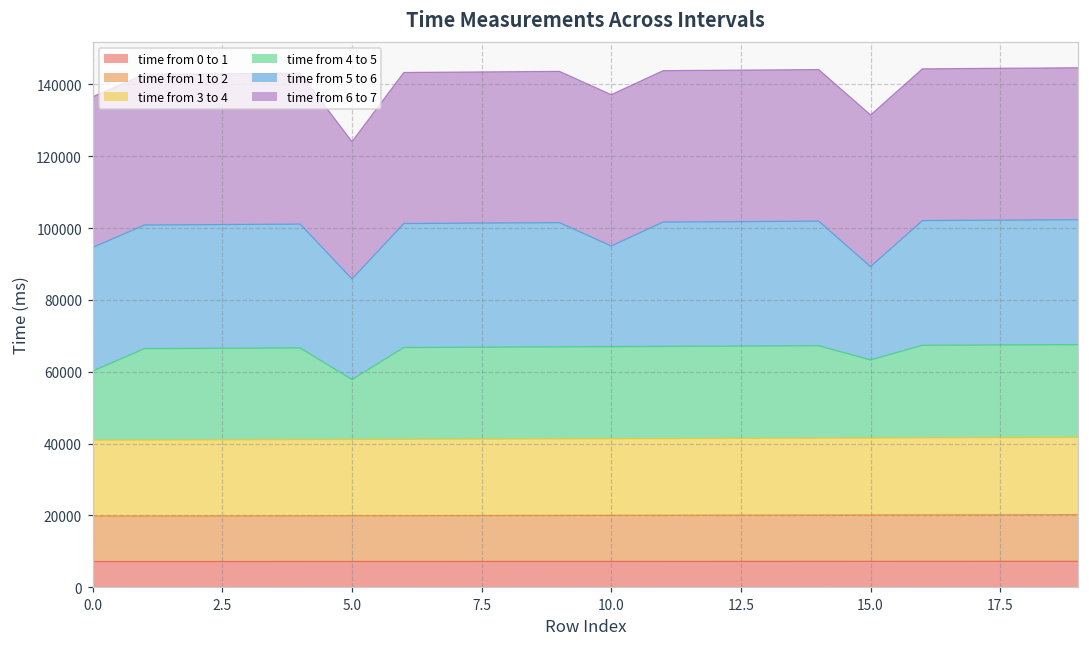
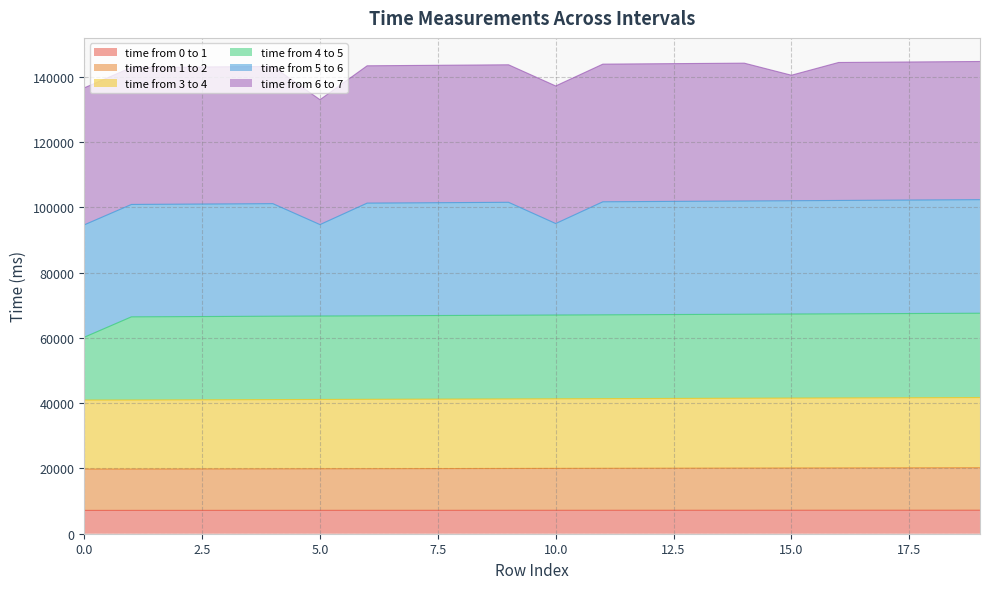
  {
    "time from 4 to 5": {
      "0.0": 19000,
-     "5.0": 17000,
+     "5.0": 26000,
      "10.0": 26000,
-     "15.0": 22000
+     "15.0": 26000
    },
    "time from 5 to 6": {
      "0.0": 34000,
      "5.0": 28000,
      "10.0": 28000,
-     "15.0": 26000
+     "15.0": 35000
    },
    "time from 6 to 7": {
      "0.0": 42000,
      "5.0": 38000,
      "10.0": 42000,
-     "15.0": 42000
+     "15.0": 38000
    }
  }
